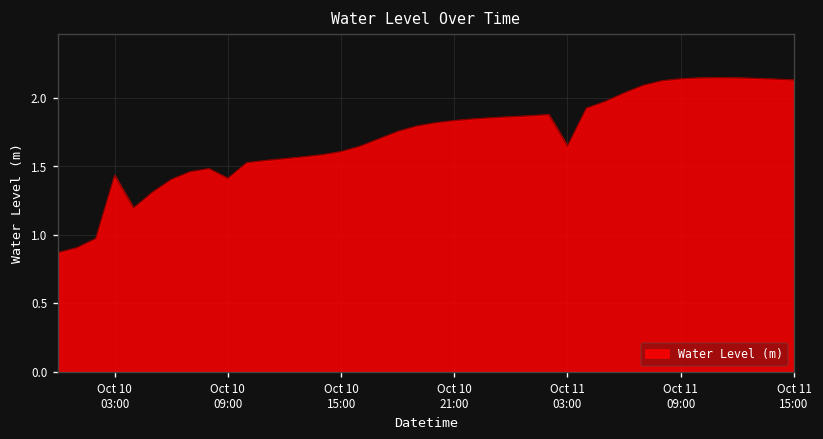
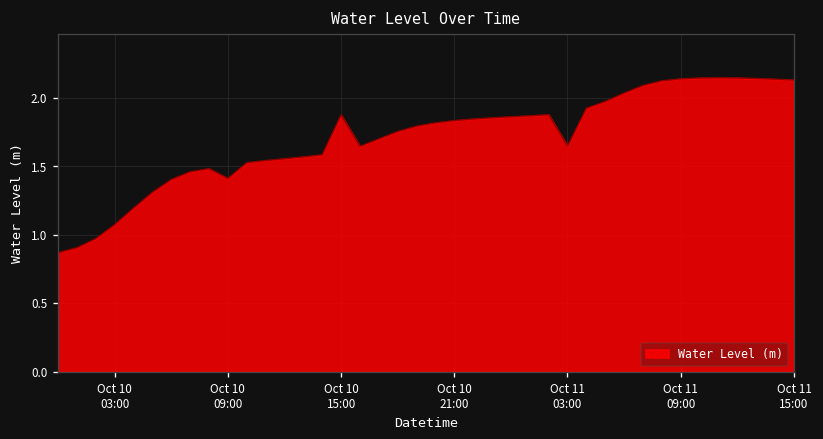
  {
-   "Oct 10 03:00": 1.43,
+   "Oct 10 03:00": 1.07,
    "Oct 10 09:00": 1.41,
-   "Oct 10 15:00": 1.61,
+   "Oct 10 15:00": 1.88,
    "Oct 10 21:00": 1.83,
    "Oct 11 03:00": 1.65,
    "Oct 11 09:00": 2.14,
    "Oct 11 15:00": 2.13
  }
